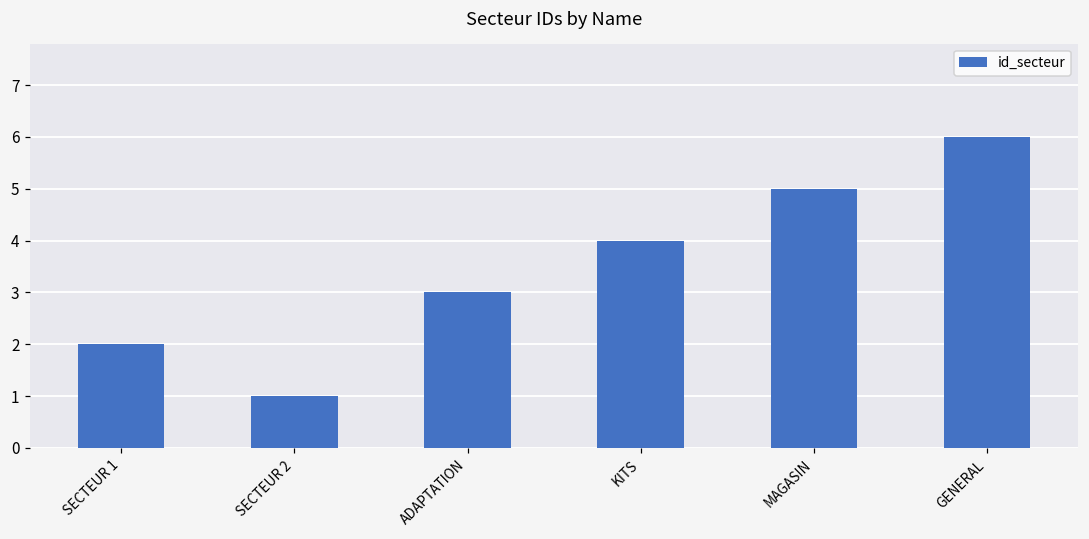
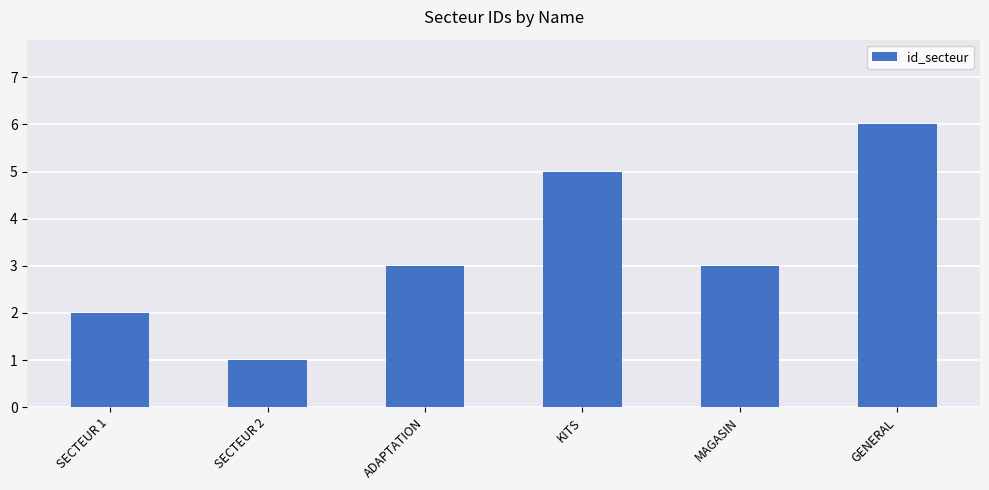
  {
    "SECTEUR 1": 2,
    "SECTEUR 2": 1,
    "ADAPTATION": 3,
-   "KITS": 4,
-   "MAGASIN": 5,
+   "KITS": 5,
+   "MAGASIN": 3,
    "GENERAL": 6
  }
